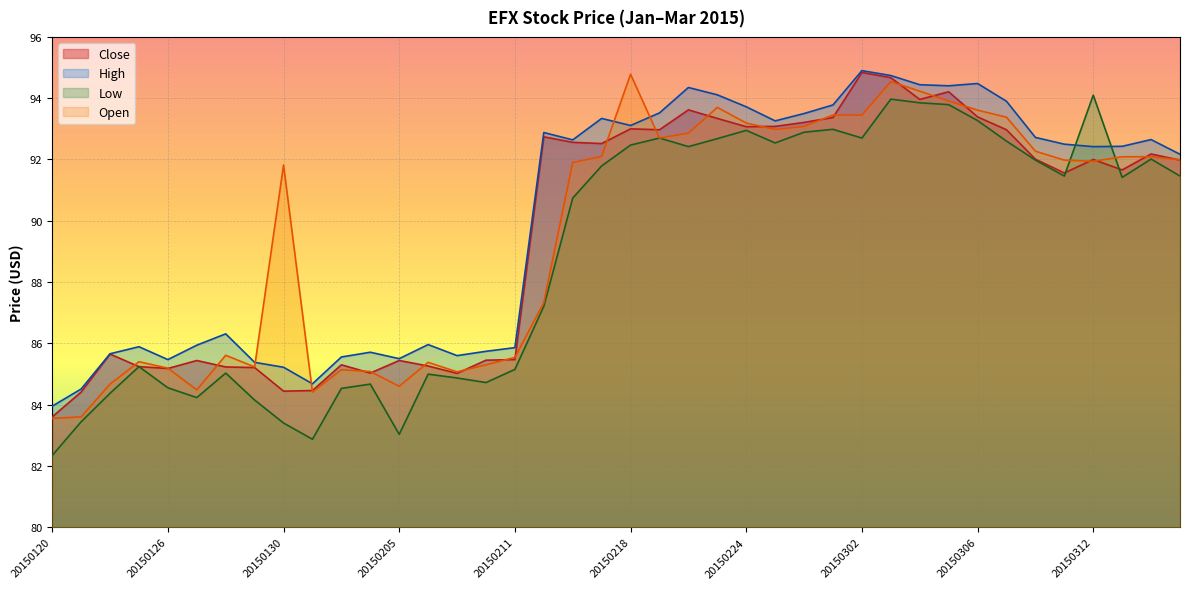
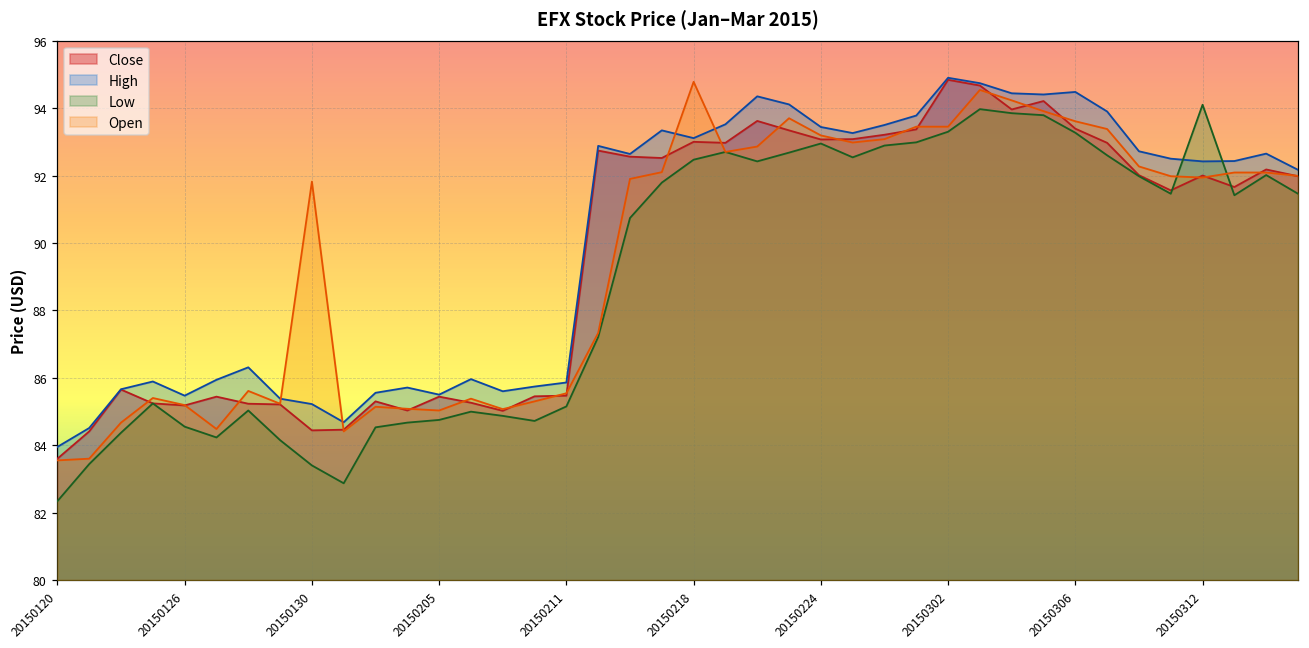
  {
    "Close": {
      "20150130": 84.4,
      "20150218": 93.0,
      "20150224": 93.1,
      "20150306": 93.4
    },
    "High": {
      "20150120": 84.0,
      "20150126": 85.5,
      "20150130": 85.2,
      "20150211": 85.9,
      "20150218": 93.1,
-     "20150224": 93.7,
+     "20150224": 93.4,
      "20150306": 94.5,
      "20150312": 92.4
    },
    "Low": {
      "20150120": 82.3,
      "20150126": 84.6,
      "20150130": 83.4,
-     "20150205": 83.0,
+     "20150205": 84.8,
      "20150211": 85.2,
      "20150218": 92.5,
      "20150224": 93.0,
-     "20150302": 92.7,
+     "20150302": 93.3,
      "20150306": 93.3,
      "20150312": 94.1
    },
    "Open": {
      "20150130": 91.8,
-     "20150205": 84.6,
+     "20150205": 85.0,
      "20150218": 94.8,
      "20150224": 93.2,
      "20150302": 93.5,
      "20150306": 93.6
    }
  }
